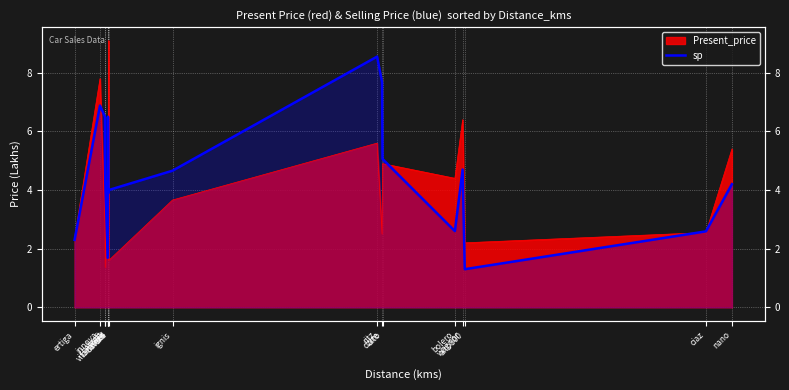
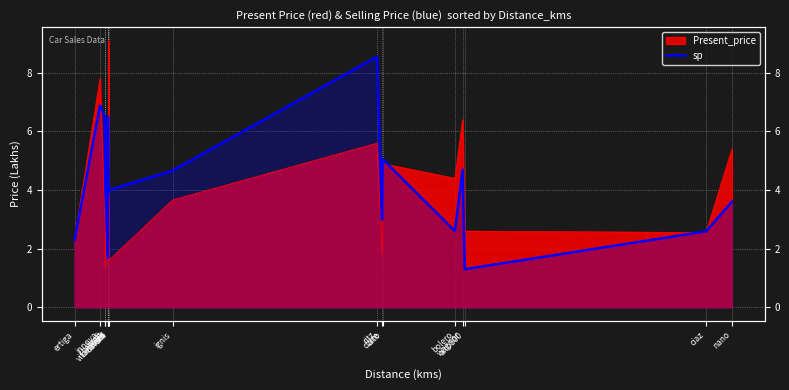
  {
    "Present_price": {
      "innova": 7.8,
      "baleno": 2.9,
      "swift": 1.4,
      "vitaraviza": 5.5,
      "fortuner": 2.8,
      "balero": 9.1,
      "sx4": 1.6,
      "ignis": 3.7,
      "ritz": 5.6,
-     "dzire": 2.5,
+     "dzire": 1.8,
      "alto": 4.9,
      "bolero": 4.4,
      "wagnor": 6.4,
-     "alto800": 2.2,
+     "alto800": 2.6,
      "nano": 5.4
    },
    "sp": {
      "innova": 6.9,
      "baleno": 6.5,
      "swift": 4.4,
      "vitaraviza": 1.7,
      "fortuner": 6.5,
      "balero": 3.9,
      "sx4": 4.0,
      "ignis": 4.7,
      "ritz": 8.6,
-     "dzire": 7.7,
+     "dzire": 3.0,
      "alto": 5.1,
      "bolero": 2.6,
      "wagnor": 4.7,
      "alto800": 1.3,
-     "nano": 4.2
+     "nano": 3.6
    }
  }
